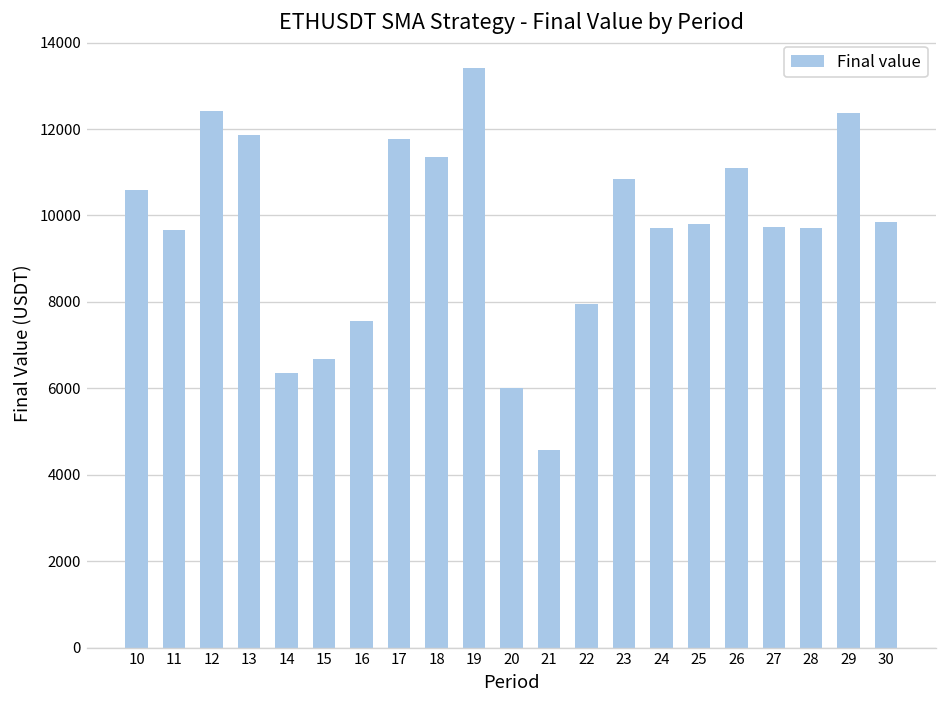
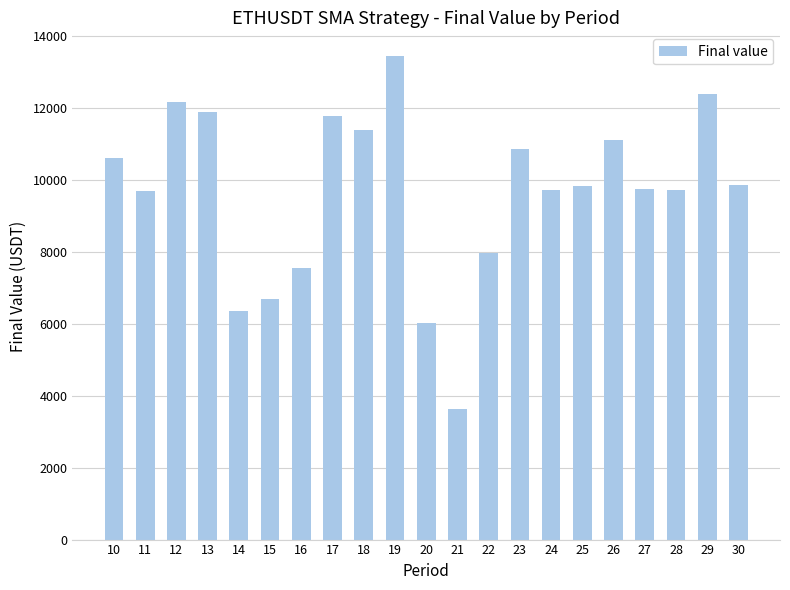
  {
    "10": 10600,
    "11": 9700,
-   "12": 12400,
+   "12": 12200,
    "13": 11900,
    "14": 6400,
    "15": 6700,
    "16": 7600,
    "17": 11800,
    "18": 11400,
    "19": 13400,
    "20": 6000,
-   "21": 4600,
+   "21": 3600,
    "22": 8000,
    "23": 10800,
    "24": 9700,
    "25": 9800,
    "26": 11100,
    "27": 9700,
    "28": 9700,
    "29": 12400,
    "30": 9800
  }
